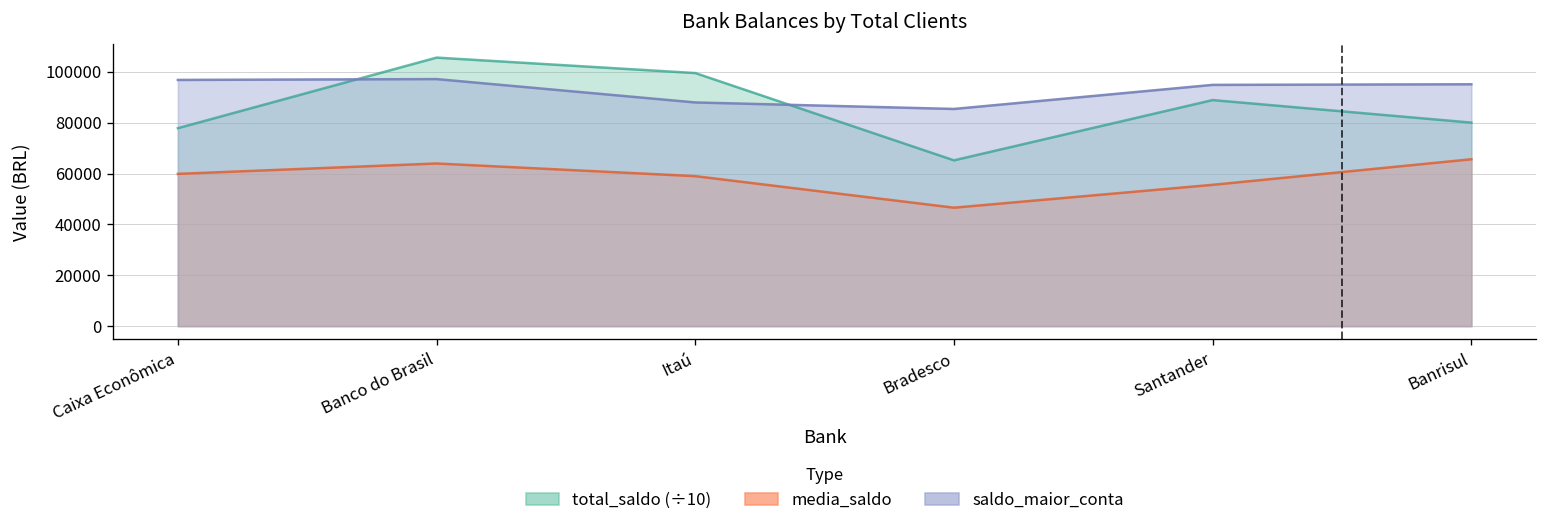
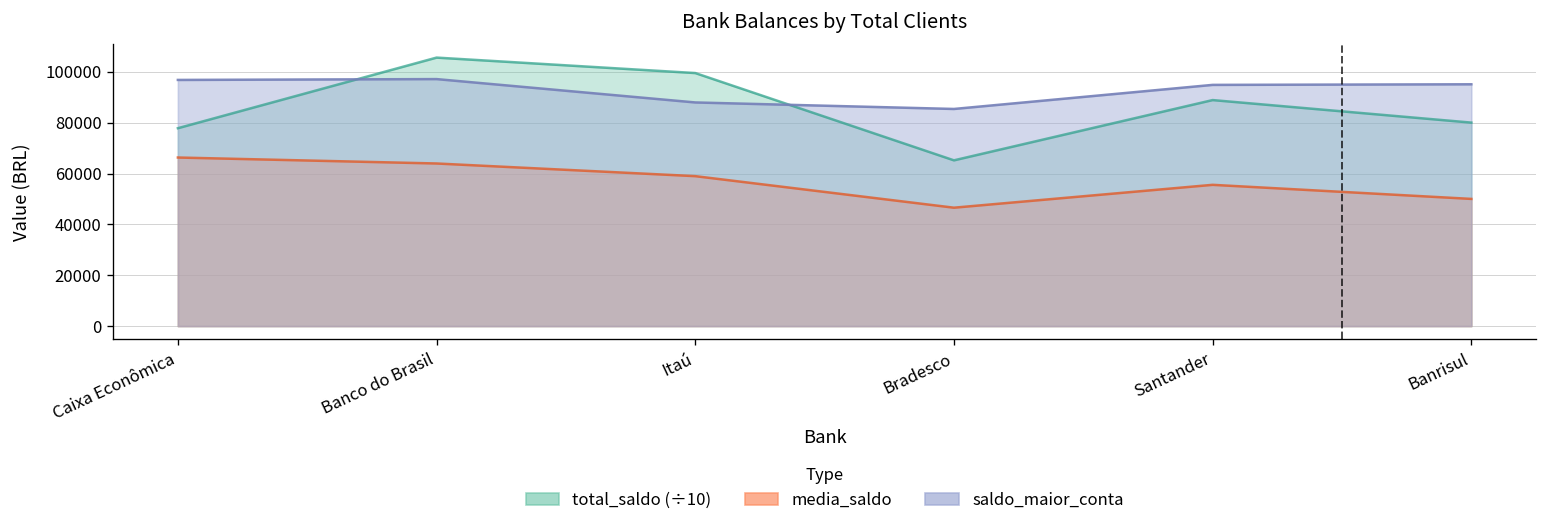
  {
    "media_saldo": {
-     "Caixa Econômica": 60000,
+     "Caixa Econômica": 66000,
      "Banco do Brasil": 64000,
      "Itaú": 59000,
      "Bradesco": 47000,
      "Santander": 56000,
-     "Banrisul": 66000
+     "Banrisul": 50000
    }
  }
